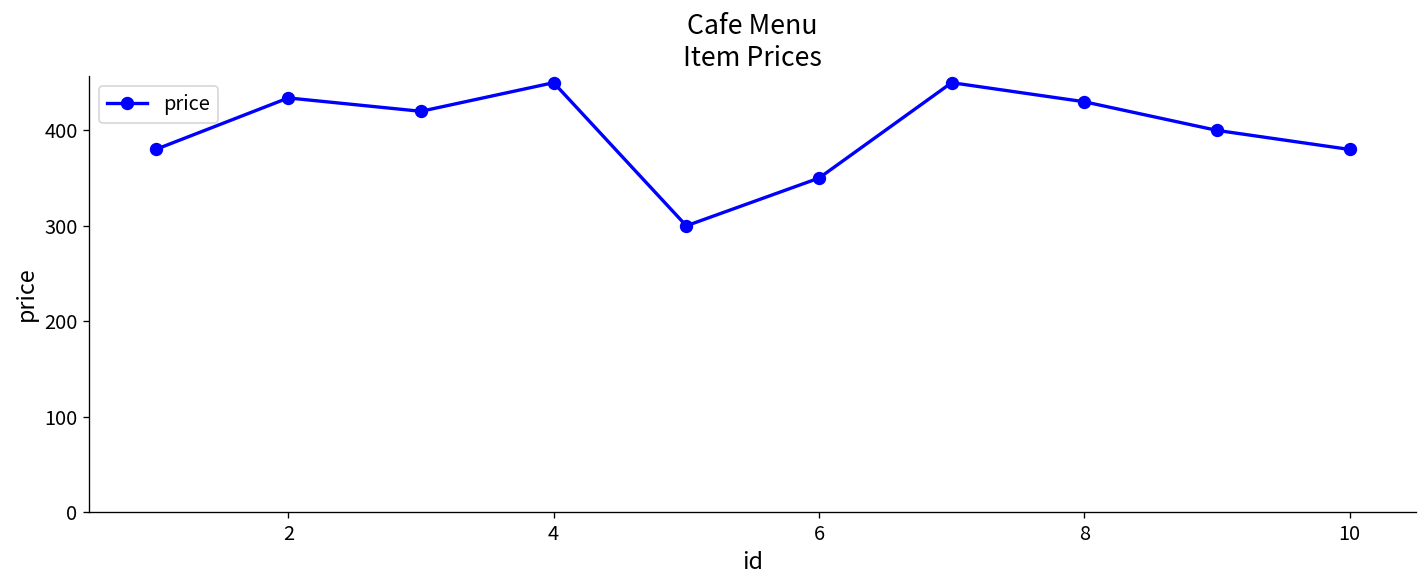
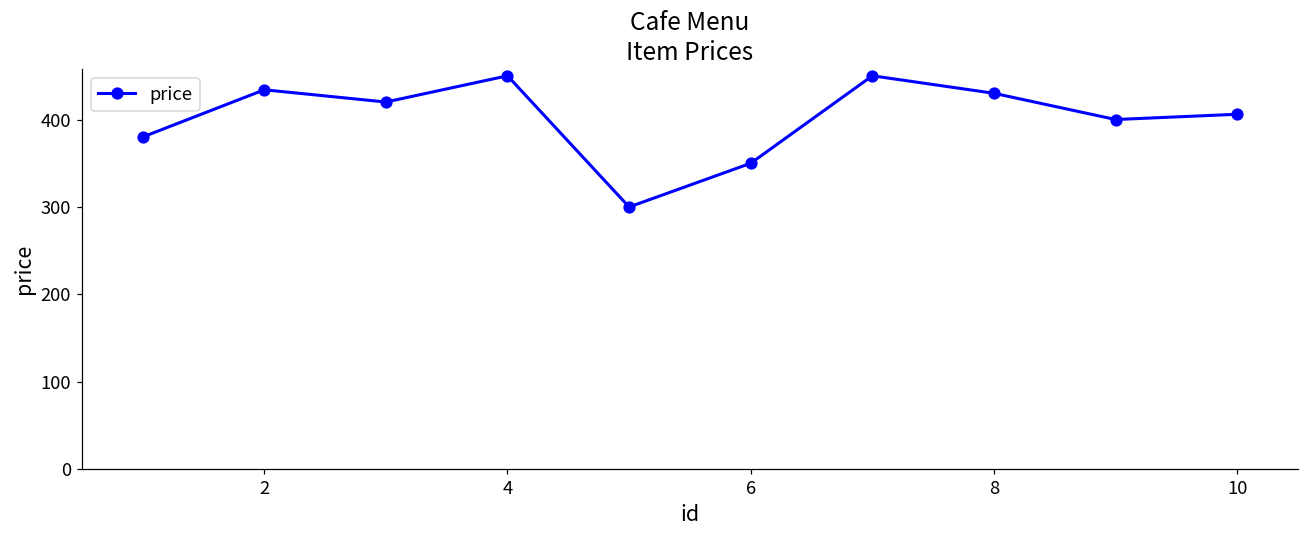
  {
    "2": 430,
    "4": 450,
    "6": 350,
    "8": 430,
-   "10": 380
+   "10": 410
  }
